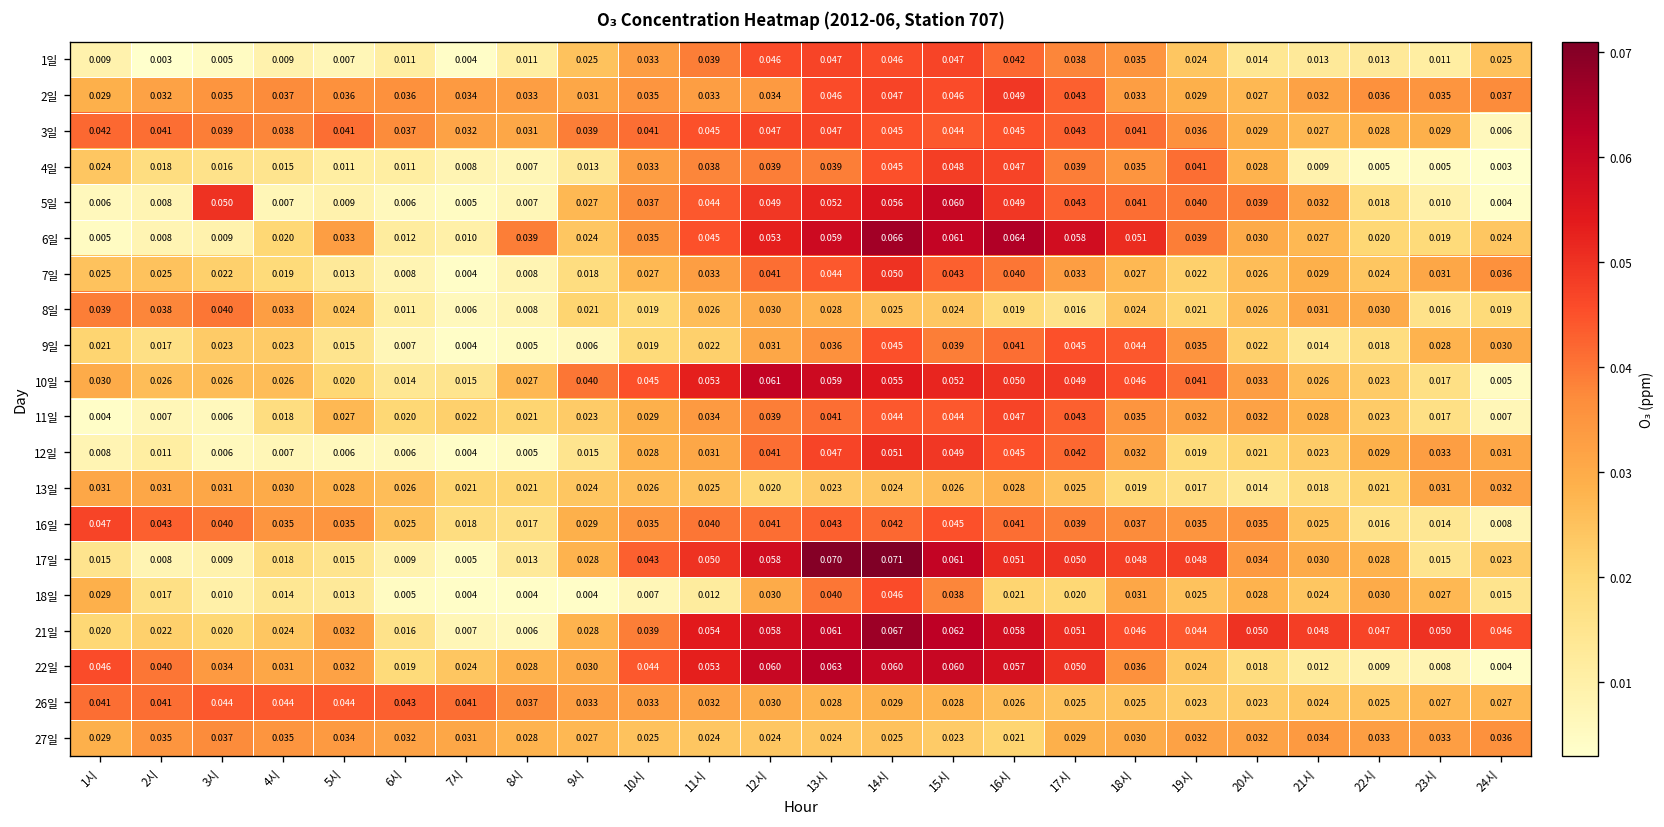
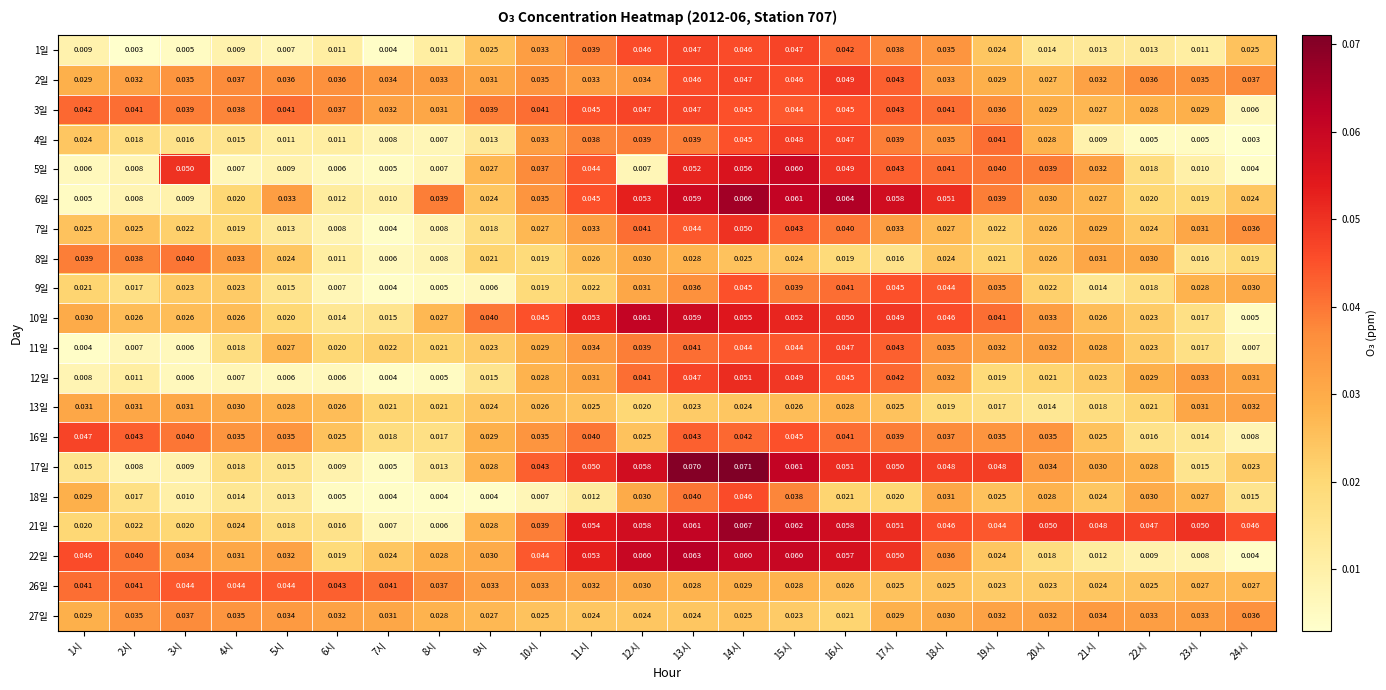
  {
    "5일": {
      "1시": 0.006,
      "2시": 0.008,
      "3시": 0.050,
      "4시": 0.007,
      "5시": 0.009,
      "6시": 0.006,
      "7시": 0.005,
      "8시": 0.007,
      "9시": 0.027,
      "10시": 0.037,
      "11시": 0.044,
-     "12시": 0.049,
+     "12시": 0.007,
      "13시": 0.052,
      "14시": 0.056,
      "15시": 0.060,
      "16시": 0.049,
      "17시": 0.043,
      "18시": 0.041,
      "19시": 0.040,
      "20시": 0.039,
      "21시": 0.032,
      "22시": 0.018,
      "23시": 0.010,
      "24시": 0.004
    },
    "16일": {
      "1시": 0.047,
      "2시": 0.043,
      "3시": 0.040,
      "4시": 0.035,
      "5시": 0.035,
      "6시": 0.025,
      "7시": 0.018,
      "8시": 0.017,
      "9시": 0.029,
      "10시": 0.035,
      "11시": 0.040,
-     "12시": 0.041,
+     "12시": 0.025,
      "13시": 0.043,
      "14시": 0.042,
      "15시": 0.045,
      "16시": 0.041,
      "17시": 0.039,
      "18시": 0.037,
      "19시": 0.035,
      "20시": 0.035,
      "21시": 0.025,
      "22시": 0.016,
      "23시": 0.014,
      "24시": 0.008
    },
    "21일": {
      "1시": 0.020,
      "2시": 0.022,
      "3시": 0.020,
      "4시": 0.024,
-     "5시": 0.032,
+     "5시": 0.018,
      "6시": 0.016,
      "7시": 0.007,
      "8시": 0.006,
      "9시": 0.028,
      "10시": 0.039,
      "11시": 0.054,
      "12시": 0.058,
      "13시": 0.061,
      "14시": 0.067,
      "15시": 0.062,
      "16시": 0.058,
      "17시": 0.051,
      "18시": 0.046,
      "19시": 0.044,
      "20시": 0.050,
      "21시": 0.048,
      "22시": 0.047,
      "23시": 0.050,
      "24시": 0.046
    }
  }
